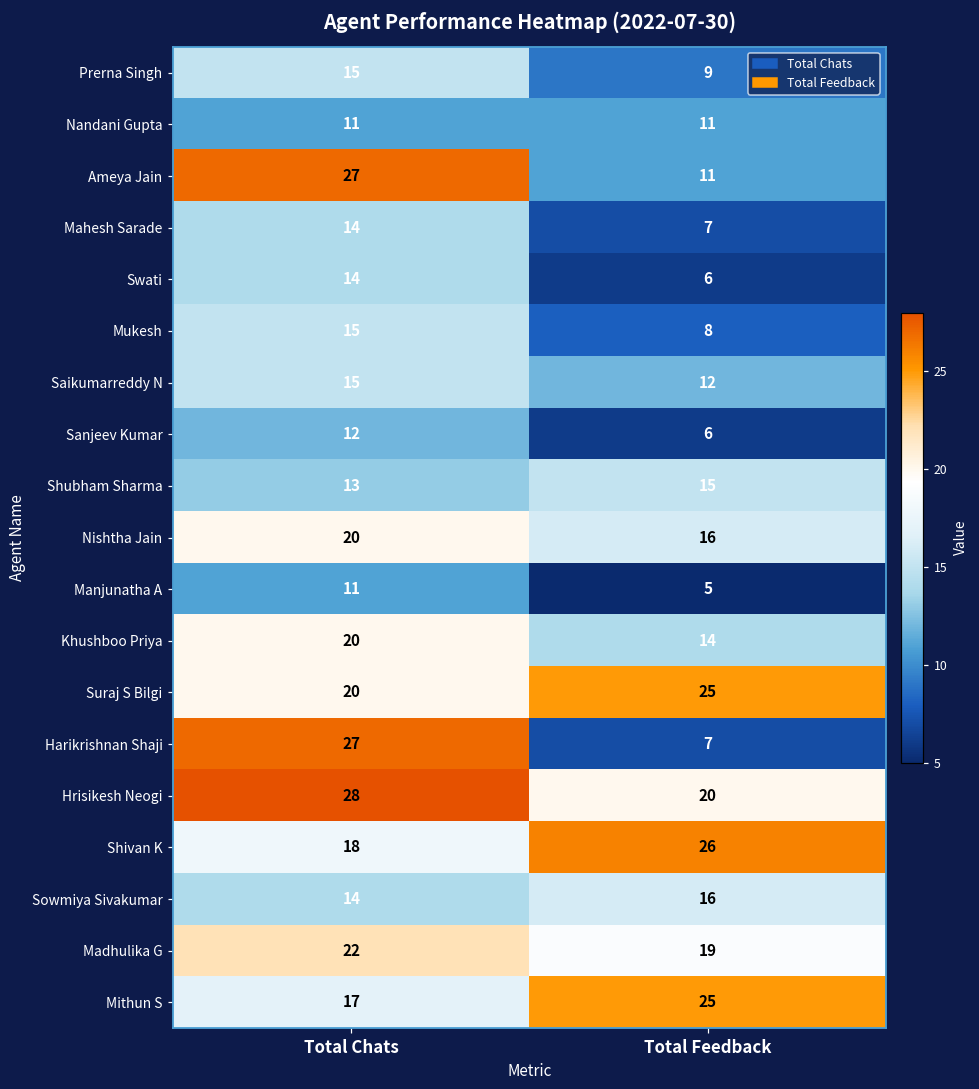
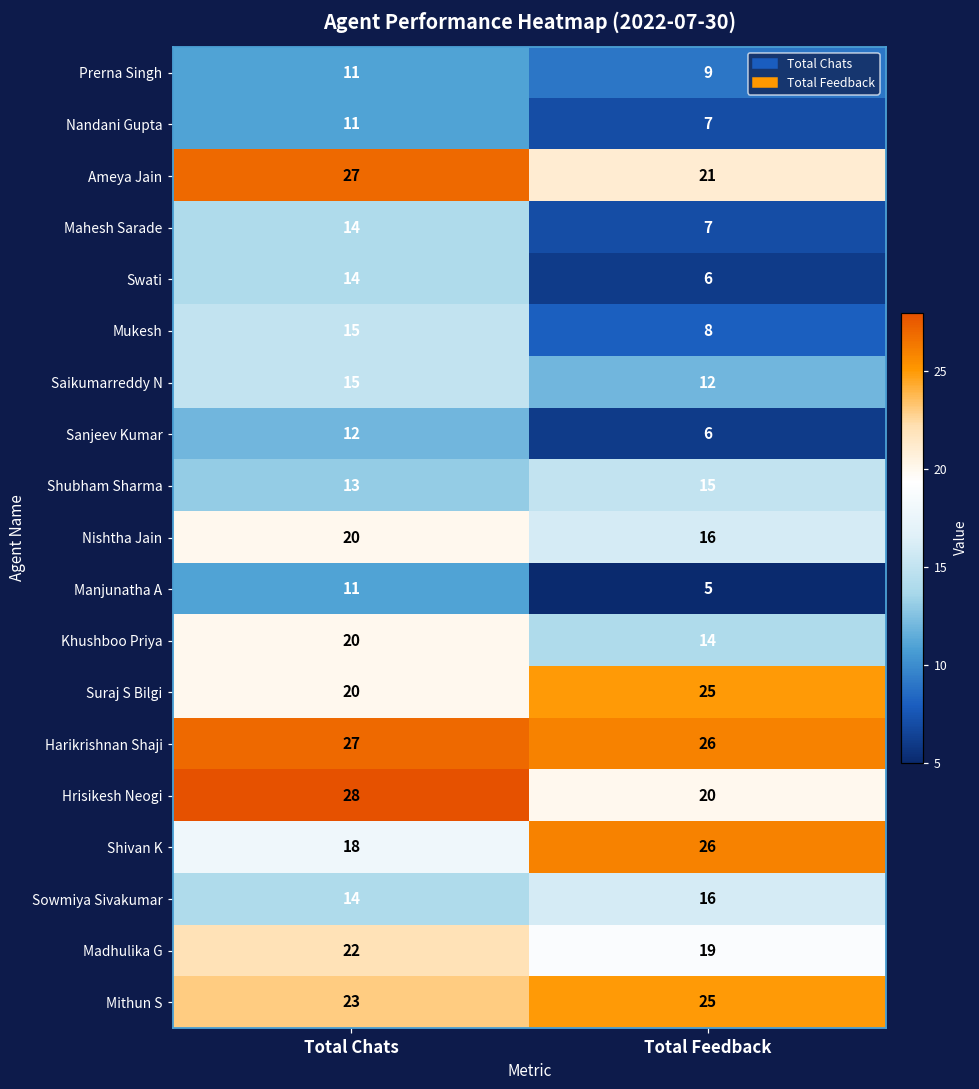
  {
    "Prerna Singh": {
-     "Total Chats": 15,
+     "Total Chats": 11,
      "Total Feedback": 9
    },
    "Nandani Gupta": {
      "Total Chats": 11,
-     "Total Feedback": 11
+     "Total Feedback": 7
    },
    "Ameya Jain": {
      "Total Chats": 27,
-     "Total Feedback": 11
+     "Total Feedback": 21
    },
    "Mahesh Sarade": {
      "Total Chats": 14,
      "Total Feedback": 7
    },
    "Swati": {
      "Total Chats": 14,
      "Total Feedback": 6
    },
    "Mukesh": {
      "Total Chats": 15,
      "Total Feedback": 8
    },
    "Saikumarreddy N": {
      "Total Chats": 15,
      "Total Feedback": 12
    },
    "Sanjeev Kumar": {
      "Total Chats": 12,
      "Total Feedback": 6
    },
    "Shubham Sharma": {
      "Total Chats": 13,
      "Total Feedback": 15
    },
    "Nishtha Jain": {
      "Total Chats": 20,
      "Total Feedback": 16
    },
    "Manjunatha A": {
      "Total Chats": 11,
      "Total Feedback": 5
    },
    "Khushboo Priya": {
      "Total Chats": 20,
      "Total Feedback": 14
    },
    "Suraj S Bilgi": {
      "Total Chats": 20,
      "Total Feedback": 25
    },
    "Harikrishnan Shaji": {
      "Total Chats": 27,
-     "Total Feedback": 7
+     "Total Feedback": 26
    },
    "Hrisikesh Neogi": {
      "Total Chats": 28,
      "Total Feedback": 20
    },
    "Shivan K": {
      "Total Chats": 18,
      "Total Feedback": 26
    },
    "Sowmiya Sivakumar": {
      "Total Chats": 14,
      "Total Feedback": 16
    },
    "Madhulika G": {
      "Total Chats": 22,
      "Total Feedback": 19
    },
    "Mithun S": {
-     "Total Chats": 17,
+     "Total Chats": 23,
      "Total Feedback": 25
    }
  }
